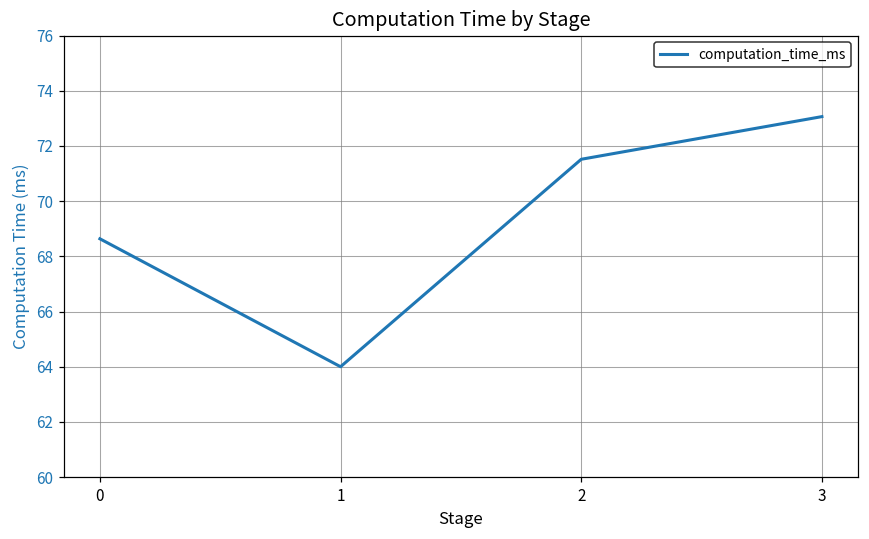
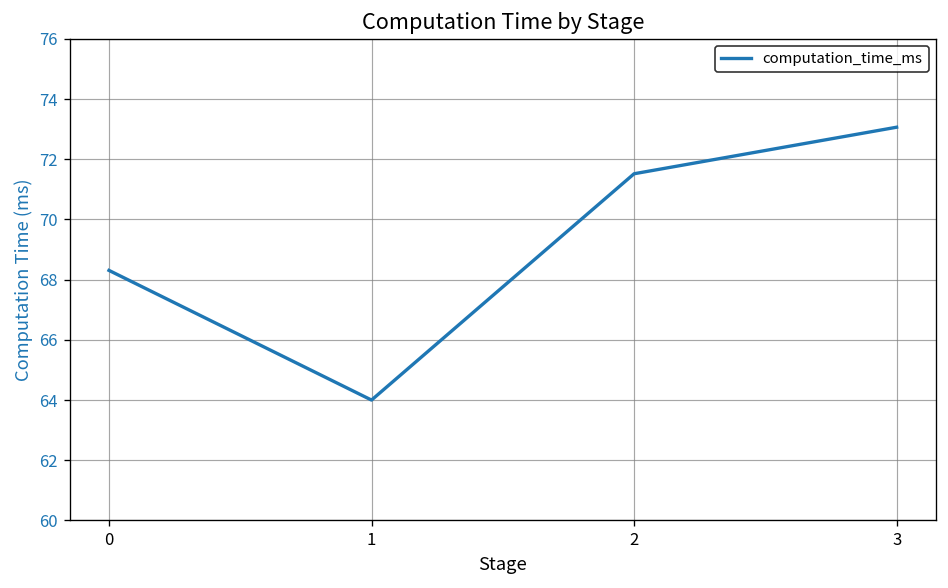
  {
-   "0": 68.6,
+   "0": 68.3,
    "1": 64.0,
    "2": 71.5,
    "3": 73.1
  }
